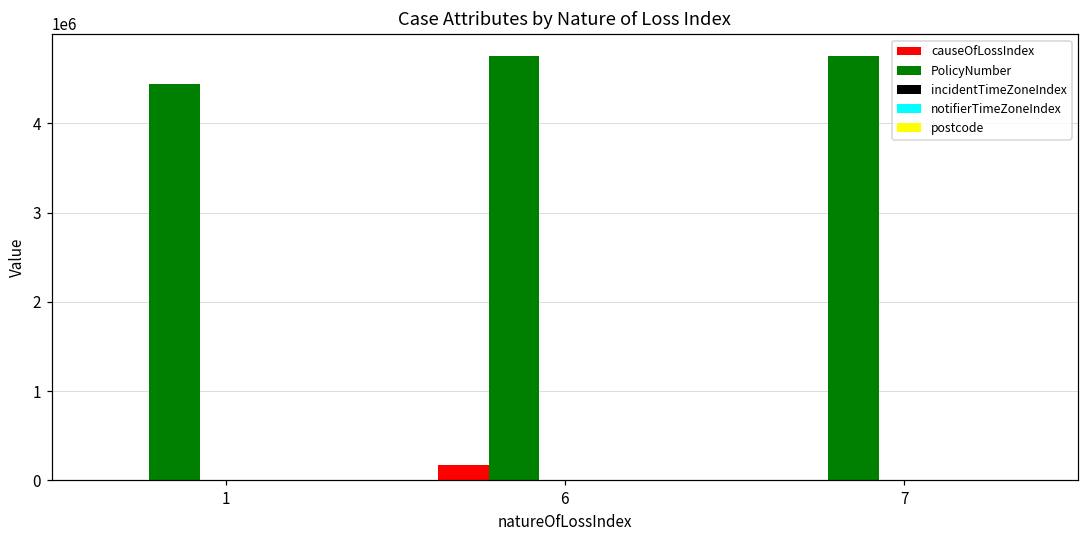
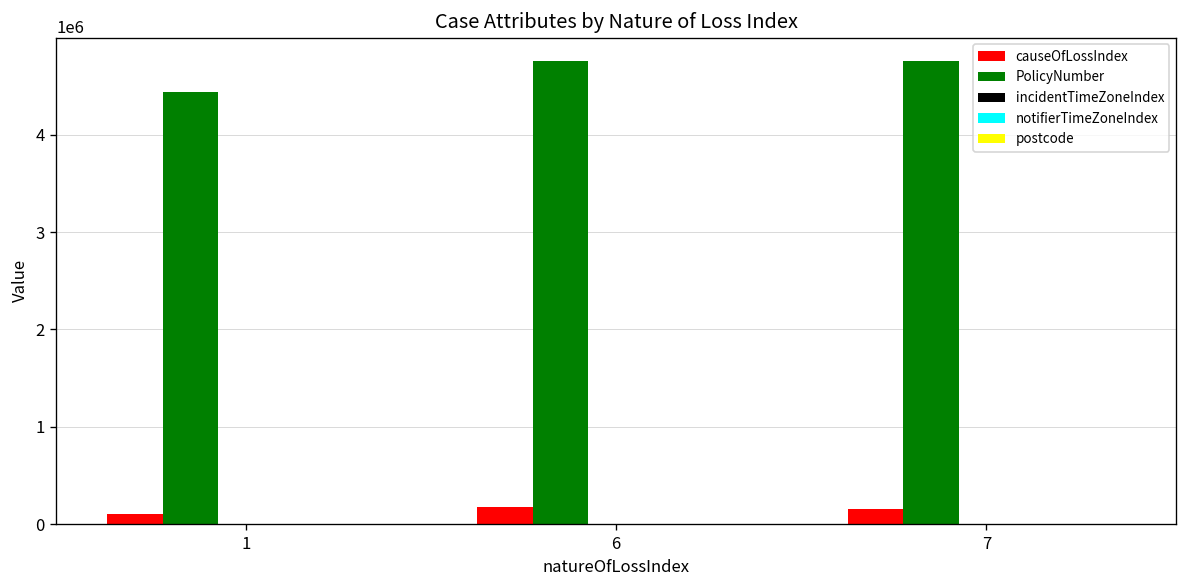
  {
    "causeOfLossIndex": {
-     "1": 0,
+     "1": 100000,
      "6": 200000,
-     "7": 0
+     "7": 200000
    },
    "PolicyNumber": {
      "1": 4400000,
      "6": 4800000,
      "7": 4800000
    }
  }
